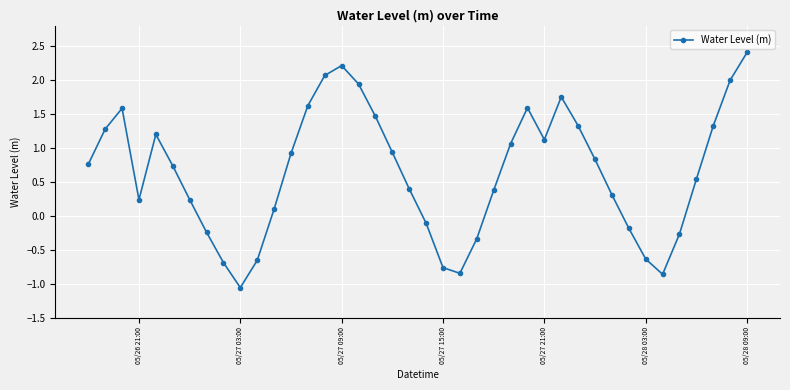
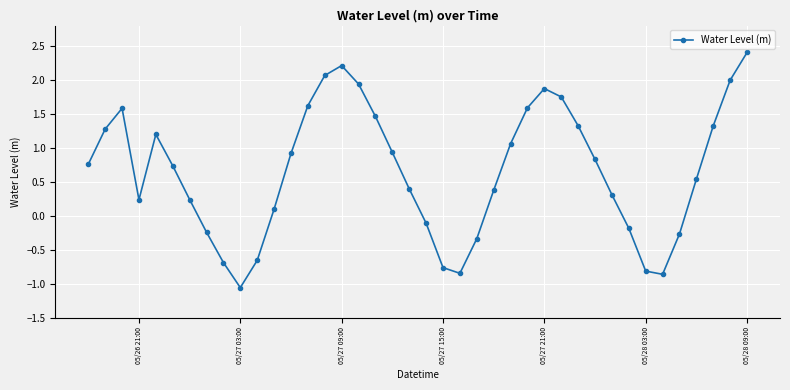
  {
    "05/26 21:00": 0.2,
    "05/27 03:00": -1.1,
    "05/27 09:00": 2.2,
    "05/27 15:00": -0.8,
-   "05/27 21:00": 1.1,
-   "05/28 03:00": -0.6,
+   "05/27 21:00": 1.9,
+   "05/28 03:00": -0.8,
    "05/28 09:00": 2.4
  }
